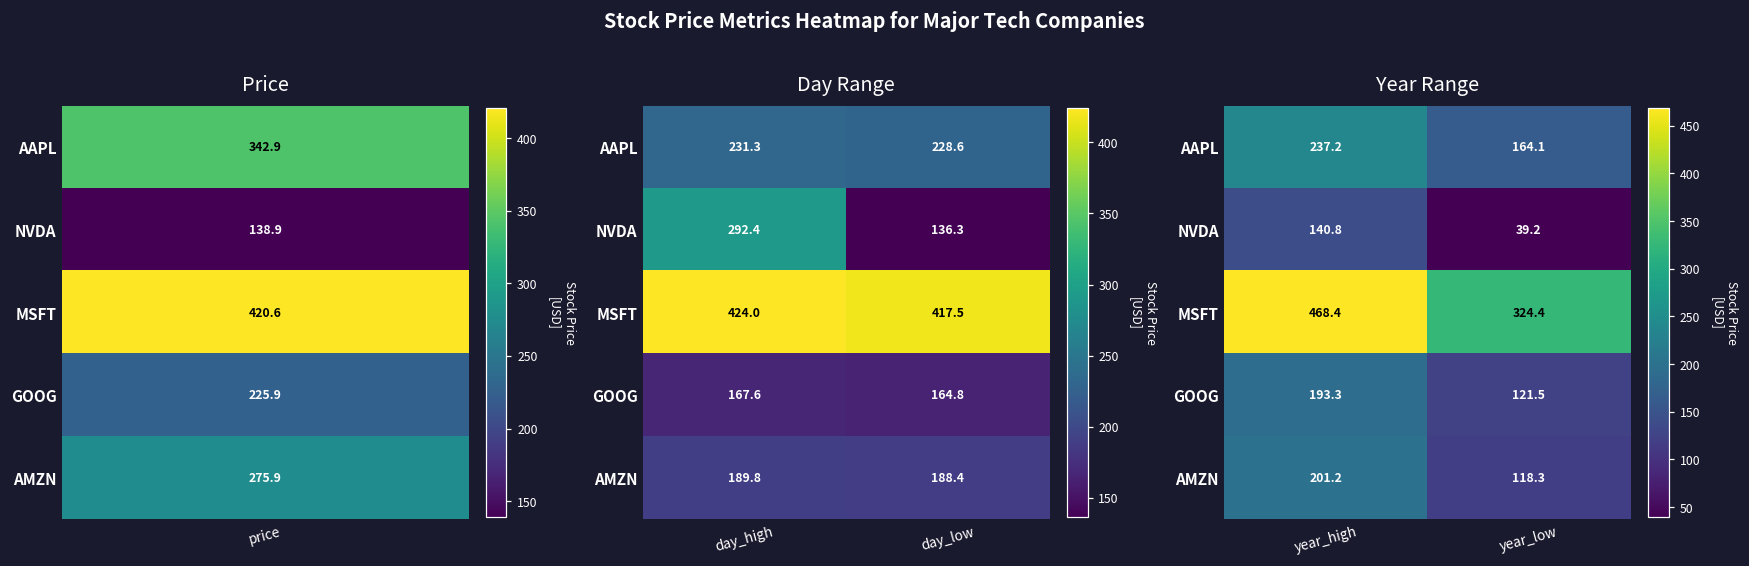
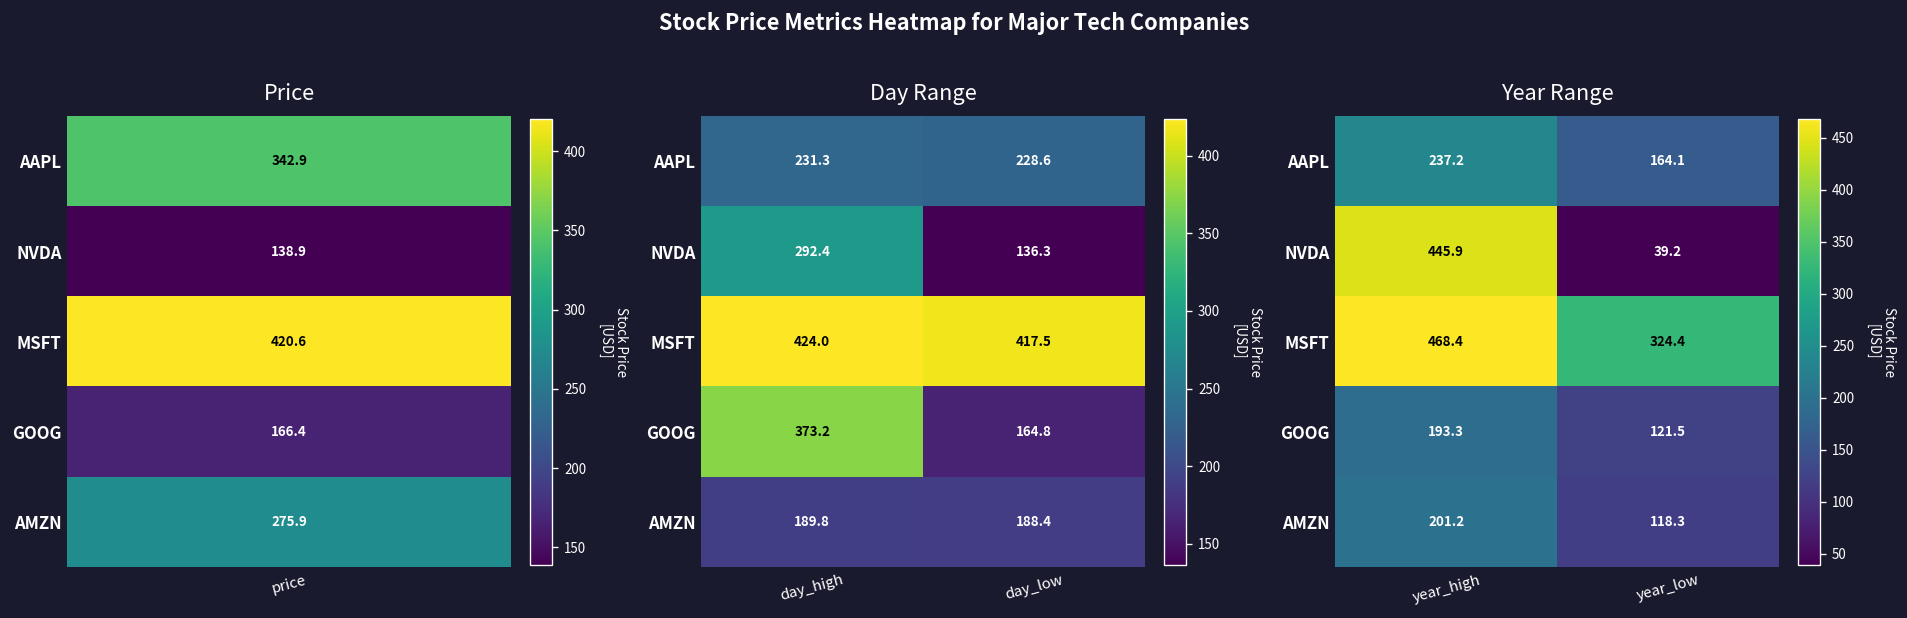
  {
    "Price": {
      "AAPL": {
        "price": 342.9
      },
      "NVDA": {
        "price": 138.9
      },
      "MSFT": {
        "price": 420.6
      },
      "GOOG": {
-       "price": 225.9
+       "price": 166.4
      },
      "AMZN": {
        "price": 275.9
      }
    },
    "Day Range": {
      "AAPL": {
        "day_high": 231.3,
        "day_low": 228.6
      },
      "NVDA": {
        "day_high": 292.4,
        "day_low": 136.3
      },
      "MSFT": {
        "day_high": 424.0,
        "day_low": 417.5
      },
      "GOOG": {
-       "day_high": 167.6,
+       "day_high": 373.2,
        "day_low": 164.8
      },
      "AMZN": {
        "day_high": 189.8,
        "day_low": 188.4
      }
    },
    "Year Range": {
      "AAPL": {
        "year_high": 237.2,
        "year_low": 164.1
      },
      "NVDA": {
-       "year_high": 140.8,
+       "year_high": 445.9,
        "year_low": 39.2
      },
      "MSFT": {
        "year_high": 468.4,
        "year_low": 324.4
      },
      "GOOG": {
        "year_high": 193.3,
        "year_low": 121.5
      },
      "AMZN": {
        "year_high": 201.2,
        "year_low": 118.3
      }
    }
  }
